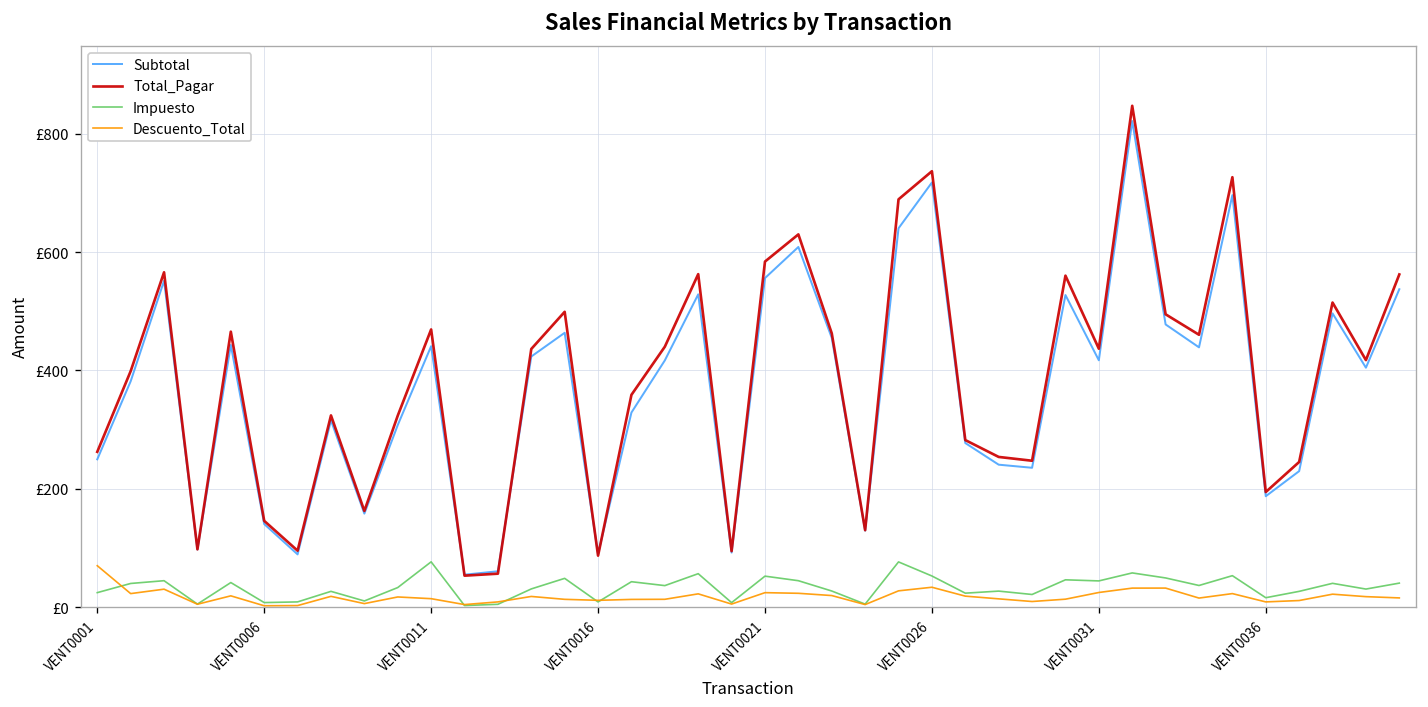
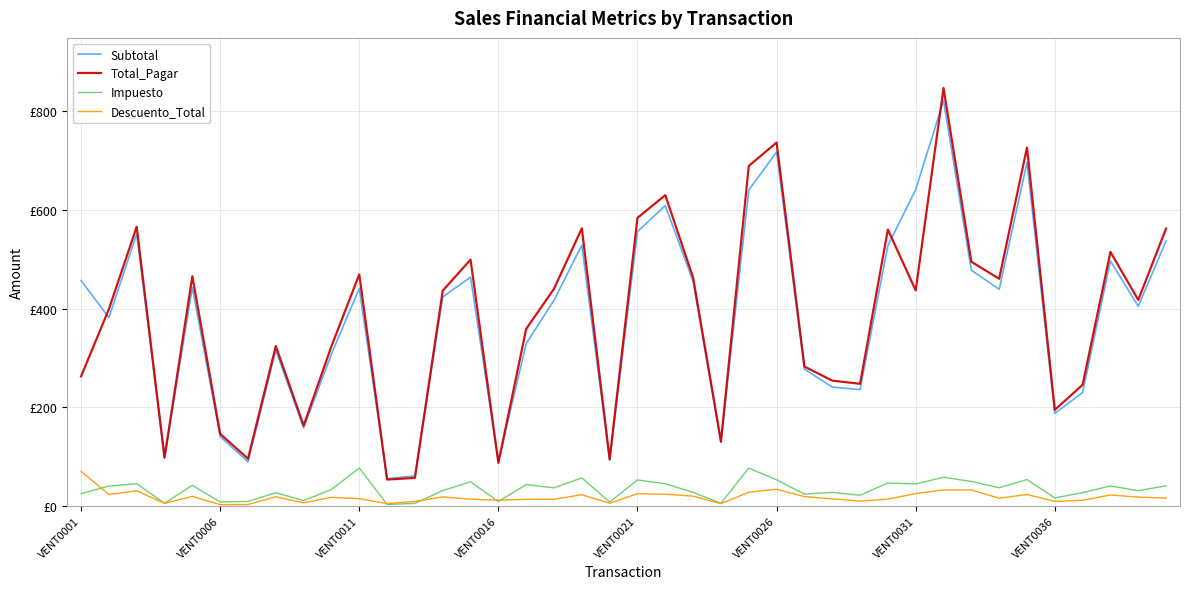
  {
    "Subtotal": {
-     "VENT0001": "£250",
+     "VENT0001": "£460",
      "VENT0006": "£140",
      "VENT0011": "£440",
      "VENT0021": "£560",
      "VENT0026": "£720",
-     "VENT0031": "£420",
+     "VENT0031": "£640",
      "VENT0036": "£190"
    },
    "Total_Pagar": {
      "VENT0001": "£260",
      "VENT0006": "£150",
      "VENT0011": "£470",
      "VENT0021": "£580",
      "VENT0026": "£740",
      "VENT0031": "£440",
      "VENT0036": "£190"
    },
    "Impuesto": {
      "VENT0001": "£20",
      "VENT0006": "£10",
      "VENT0011": "£80",
      "VENT0021": "£50",
      "VENT0026": "£50",
      "VENT0031": "£40",
      "VENT0036": "£20"
    },
    "Descuento_Total": {
      "VENT0001": "£70",
      "VENT0006": "£0",
      "VENT0011": "£10",
      "VENT0021": "£20",
      "VENT0026": "£30",
      "VENT0031": "£20",
      "VENT0036": "£10"
    }
  }
